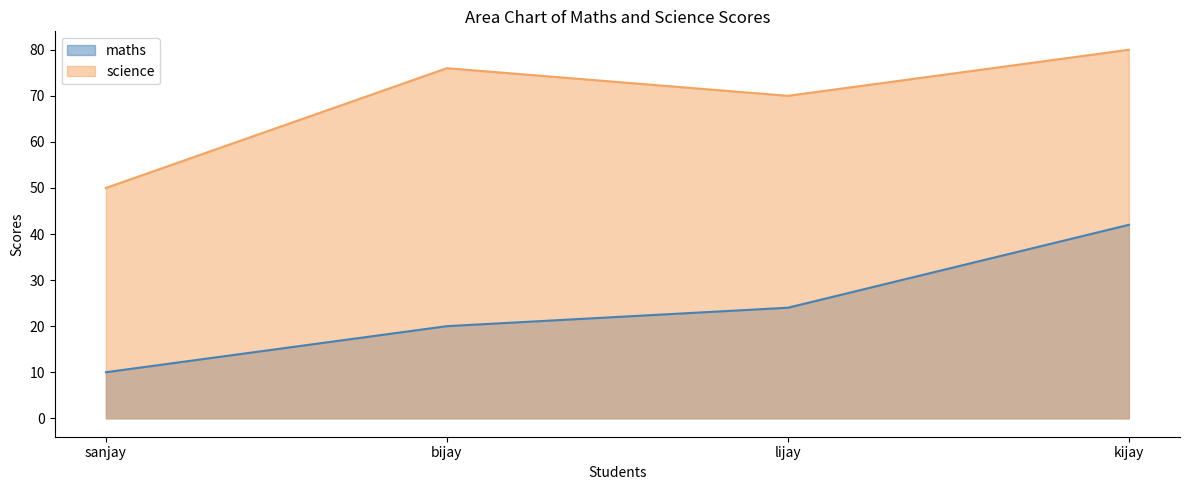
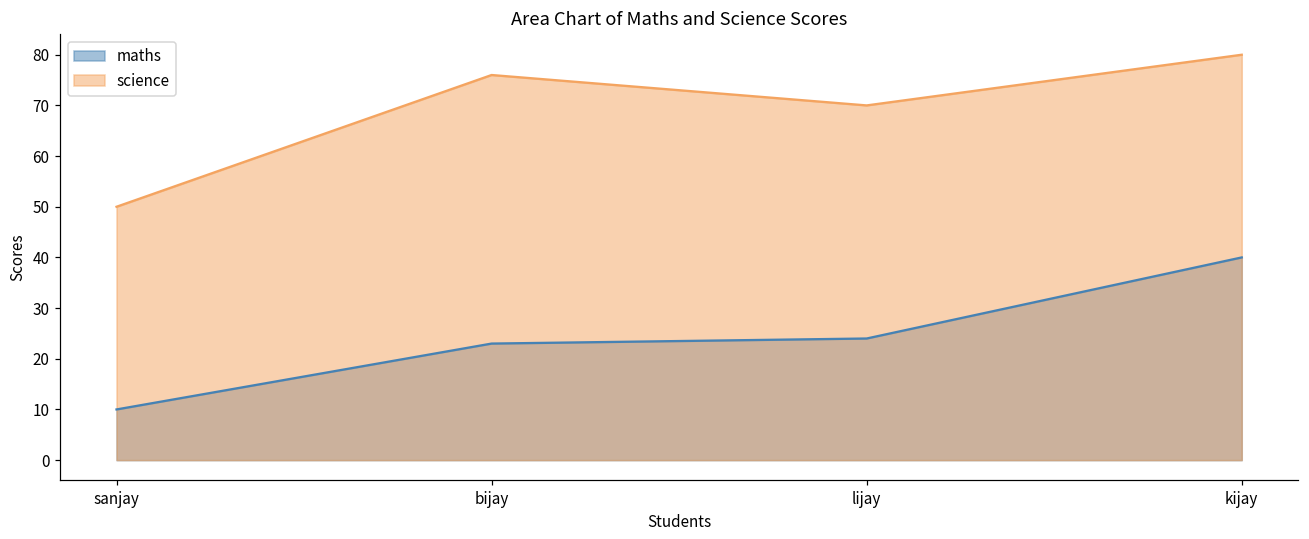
  {
    "maths": {
      "sanjay": 10,
-     "bijay": 20,
+     "bijay": 23,
      "lijay": 24,
-     "kijay": 42
+     "kijay": 40
    },
    "science": {
      "sanjay": 50,
      "bijay": 76,
      "lijay": 70,
      "kijay": 80
    }
  }
